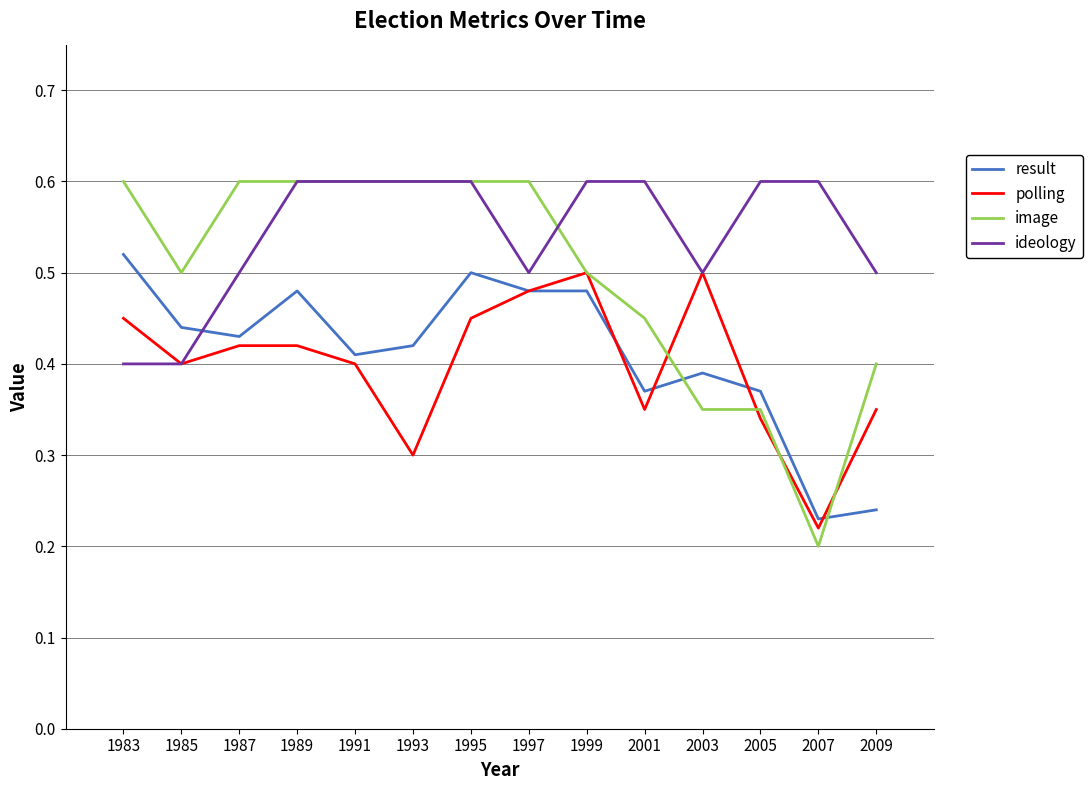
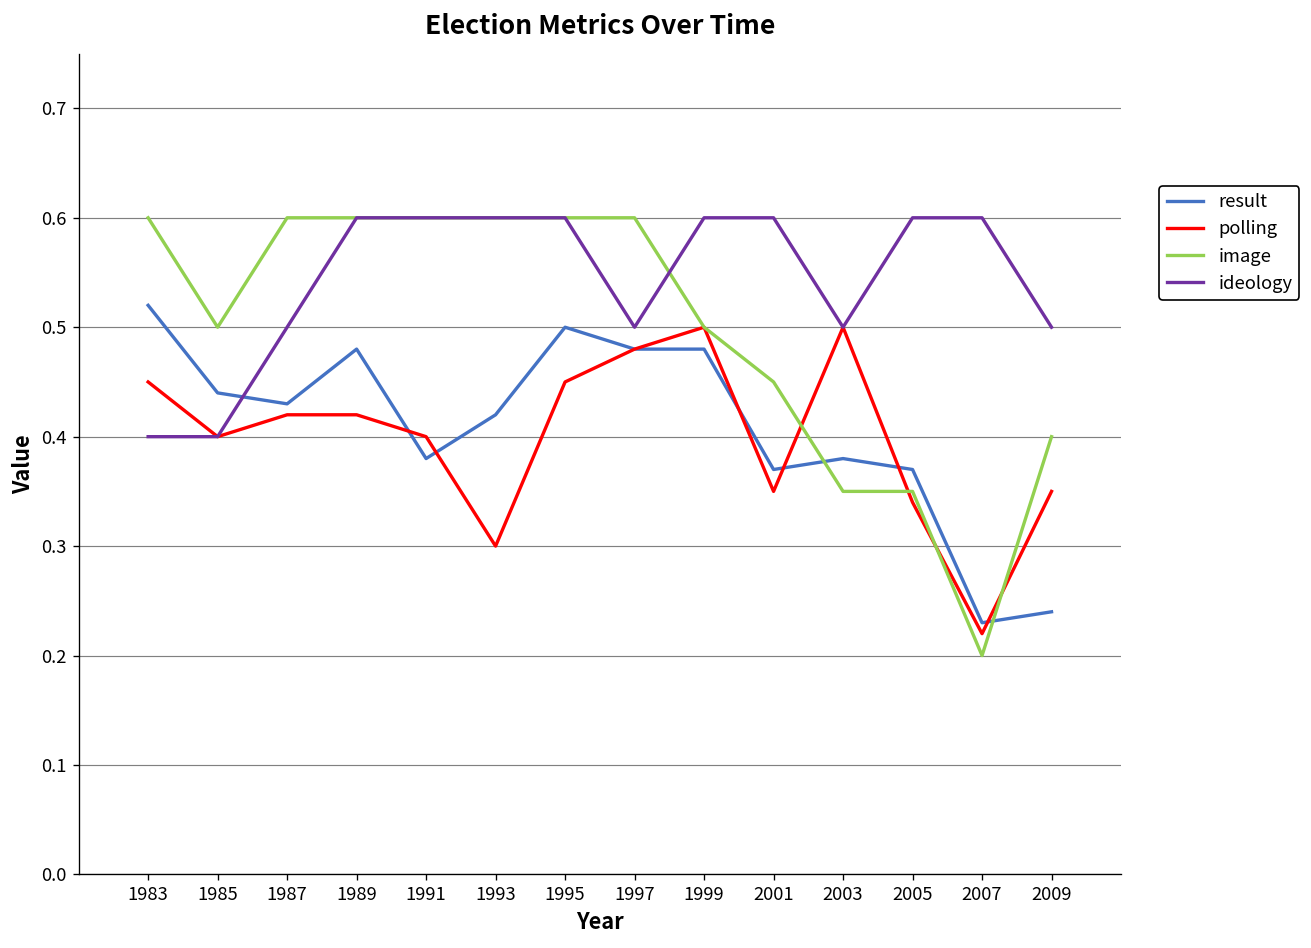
  {
    "result": {
      "1983": 0.52,
      "1985": 0.44,
      "1987": 0.43,
      "1989": 0.48,
-     "1991": 0.41,
+     "1991": 0.38,
      "1993": 0.42,
      "1995": 0.50,
      "1999": 0.48,
      "2001": 0.37,
-     "2003": 0.39,
+     "2003": 0.38,
      "2005": 0.37,
      "2007": 0.23,
      "2009": 0.24
    },
    "polling": {
      "1983": 0.45,
      "1987": 0.42,
      "1989": 0.42,
      "1991": 0.40,
      "1993": 0.30,
      "1995": 0.45,
      "2001": 0.35,
      "2005": 0.34,
      "2007": 0.22,
      "2009": 0.35
    },
    "image": {
      "1983": 0.60,
      "1985": 0.50,
      "1987": 0.60,
      "1997": 0.60,
      "2001": 0.45,
      "2003": 0.35,
      "2005": 0.35,
      "2007": 0.20,
      "2009": 0.40
    },
    "ideology": {
      "1983": 0.40,
      "1987": 0.50,
      "1997": 0.50,
      "1999": 0.60,
      "2001": 0.60,
      "2005": 0.60,
      "2007": 0.60,
      "2009": 0.50
    }
  }
